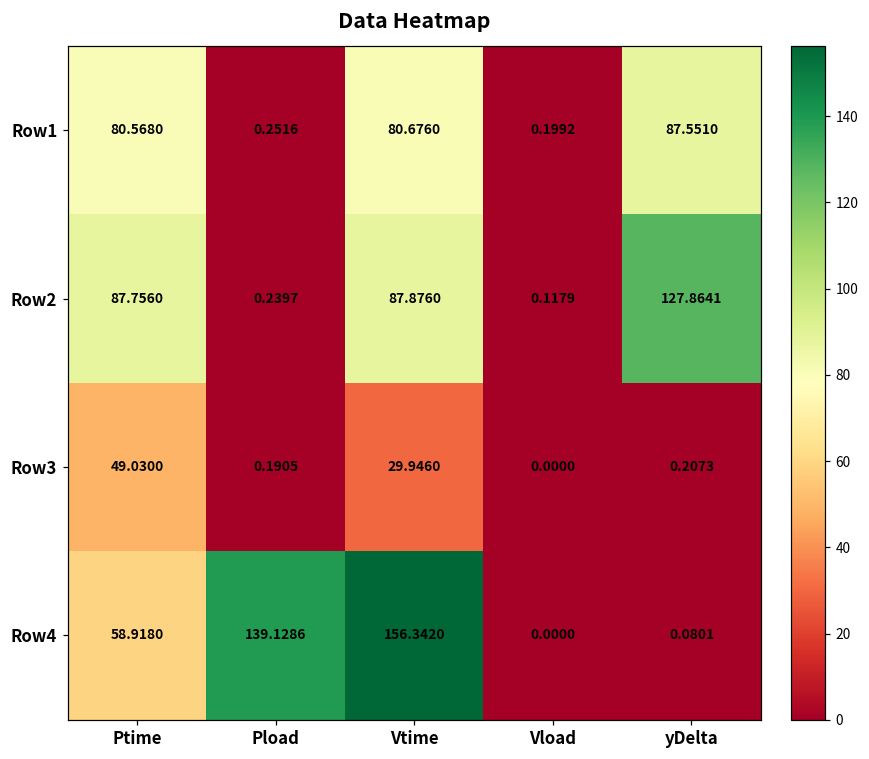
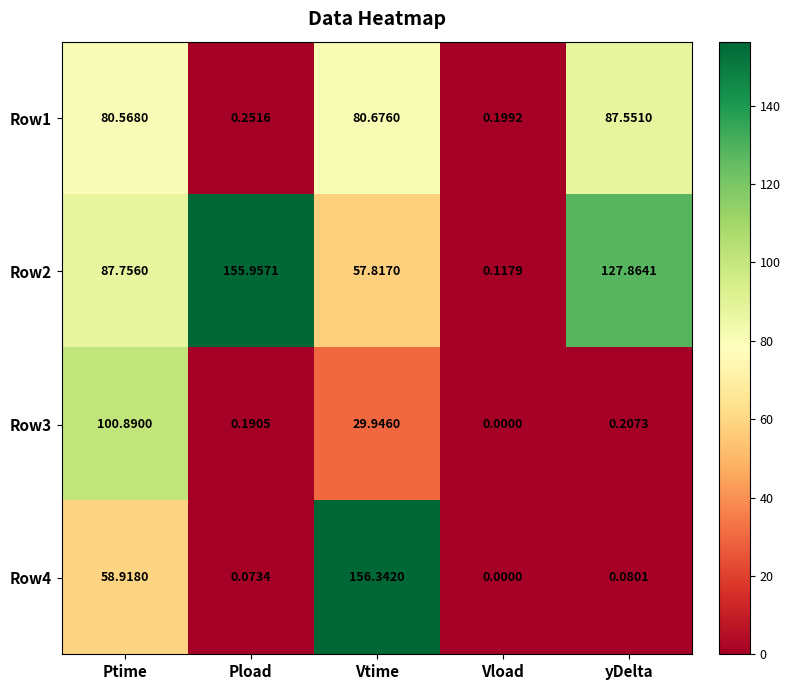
  {
    "Row1": {
      "Ptime": 80.5680,
      "Pload": 0.2516,
      "Vtime": 80.6760,
      "Vload": 0.1992,
      "yDelta": 87.5510
    },
    "Row2": {
      "Ptime": 87.7560,
-     "Pload": 0.2397,
-     "Vtime": 87.8760,
+     "Pload": 155.9571,
+     "Vtime": 57.8170,
      "Vload": 0.1179,
      "yDelta": 127.8641
    },
    "Row3": {
-     "Ptime": 49.0300,
+     "Ptime": 100.8900,
      "Pload": 0.1905,
      "Vtime": 29.9460,
      "Vload": 0.0000,
      "yDelta": 0.2073
    },
    "Row4": {
      "Ptime": 58.9180,
-     "Pload": 139.1286,
+     "Pload": 0.0734,
      "Vtime": 156.3420,
      "Vload": 0.0000,
      "yDelta": 0.0801
    }
  }
